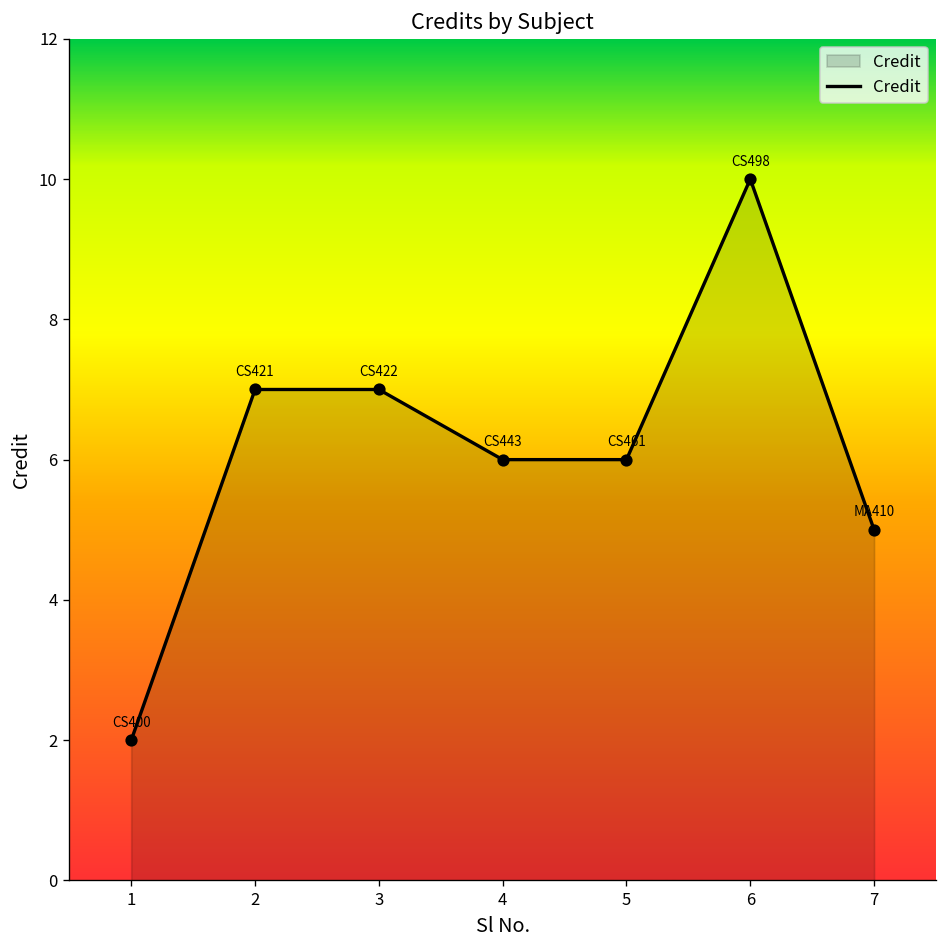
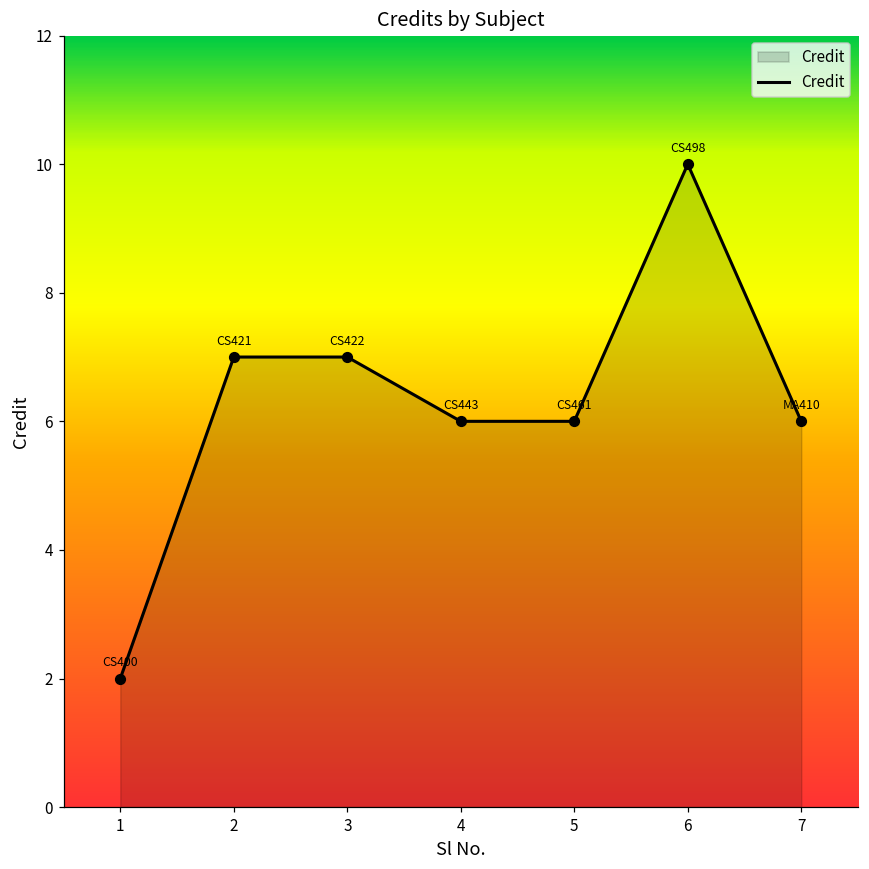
  {
    "1": 2,
    "2": 7,
    "3": 7,
    "4": 6,
    "5": 6,
    "6": 10,
-   "7": 5
+   "7": 6
  }
